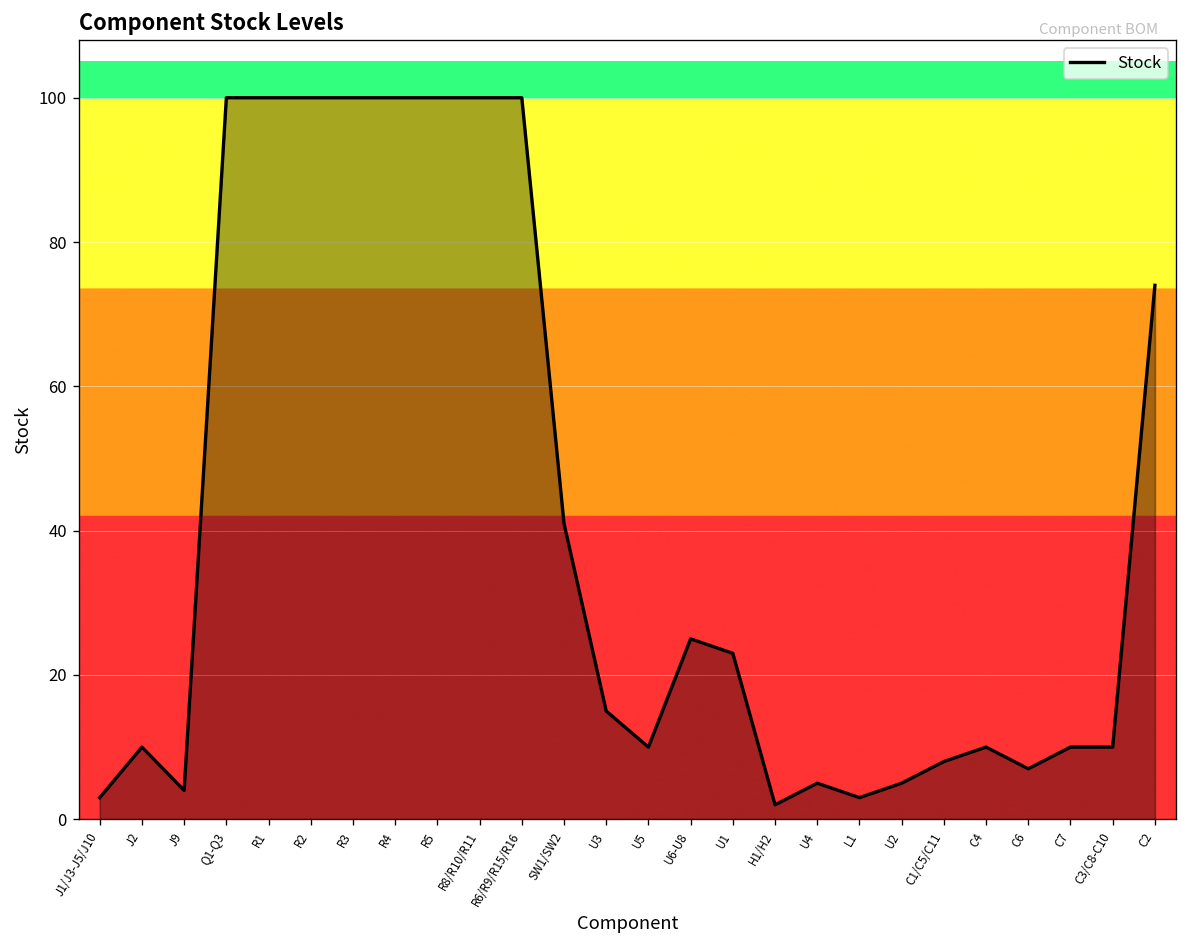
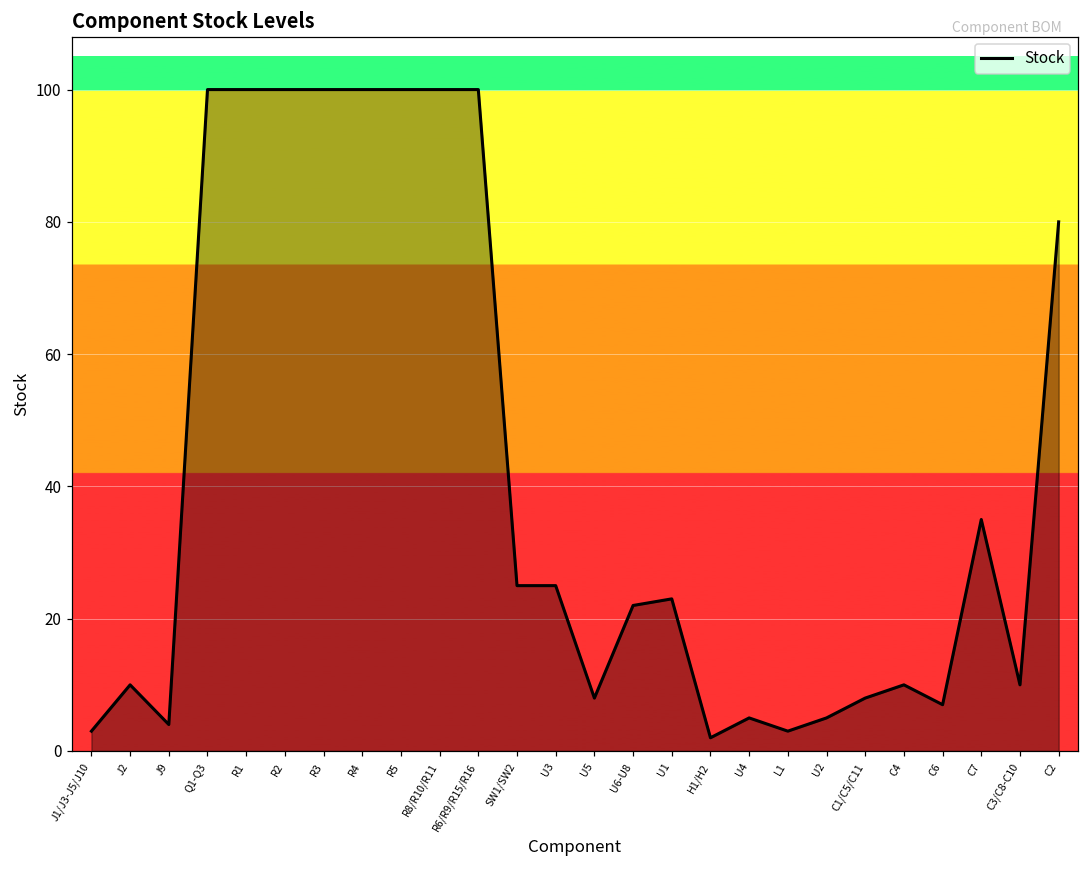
  {
    "J1/J3-J5/J10": 3,
    "J2": 10,
    "J9": 4,
    "Q1-Q3": 100,
    "R1": 100,
    "R2": 100,
    "R3": 100,
    "R4": 100,
    "R5": 100,
    "R8/R10/R11": 100,
    "R6/R9/R15/R16": 100,
-   "SW1/SW2": 41,
-   "U3": 15,
-   "U5": 10,
-   "U6-U8": 25,
+   "SW1/SW2": 25,
+   "U3": 25,
+   "U5": 8,
+   "U6-U8": 22,
    "U1": 23,
    "H1/H2": 2,
    "U4": 5,
    "L1": 3,
    "U2": 5,
    "C1/C5/C11": 8,
    "C4": 10,
    "C6": 7,
-   "C7": 10,
+   "C7": 35,
    "C3/C8-C10": 10,
-   "C2": 74
+   "C2": 80
  }
